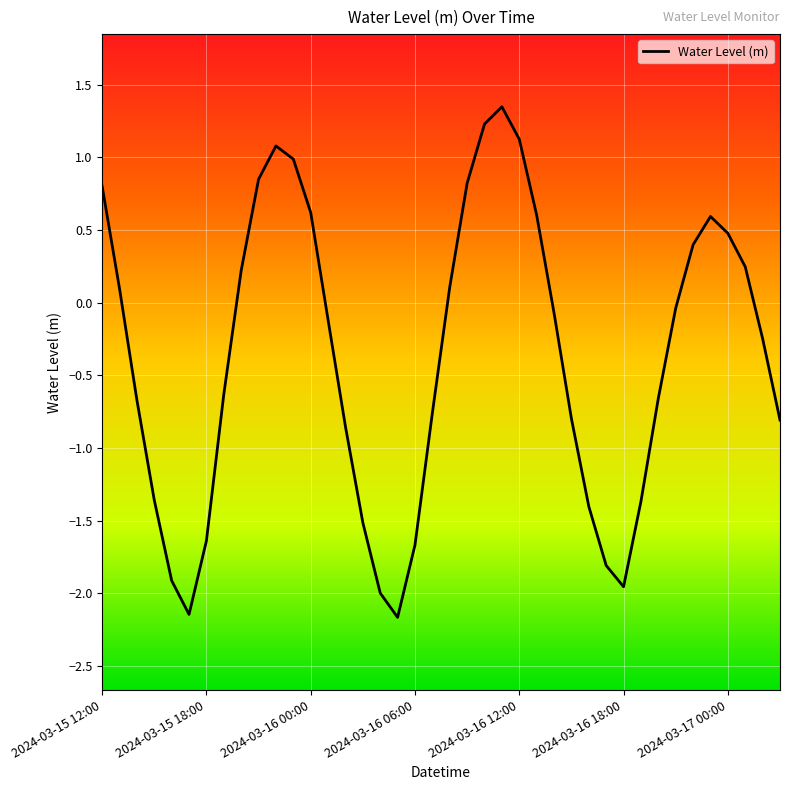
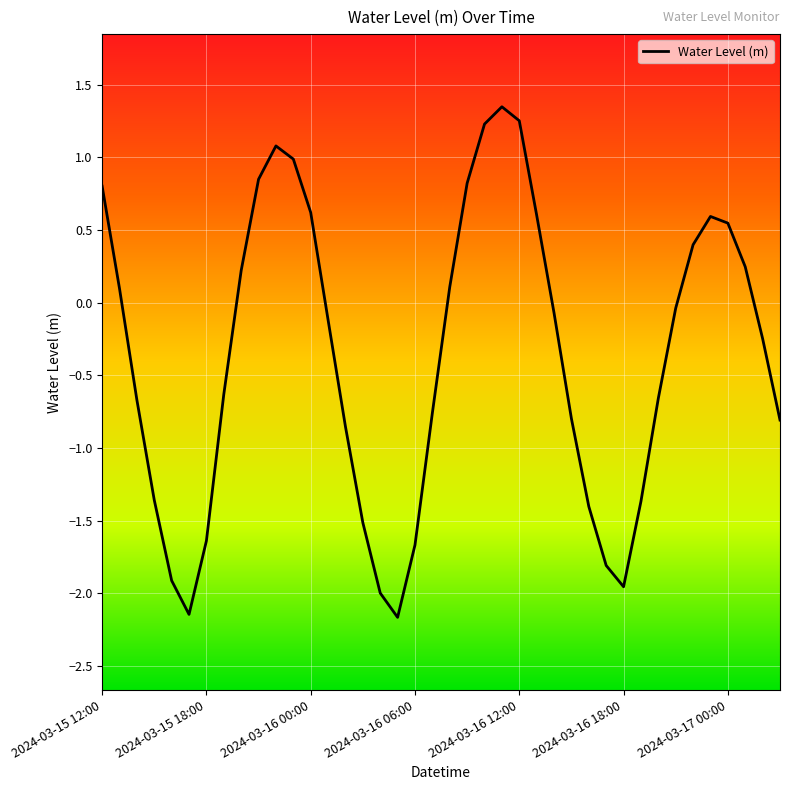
  {
    "2024-03-15 12:00": 0.80,
    "2024-03-15 18:00": -1.64,
    "2024-03-16 00:00": 0.62,
    "2024-03-16 06:00": -1.67,
-   "2024-03-16 12:00": 1.12,
+   "2024-03-16 12:00": 1.25,
    "2024-03-16 18:00": -1.96,
-   "2024-03-17 00:00": 0.48
+   "2024-03-17 00:00": 0.55
  }
